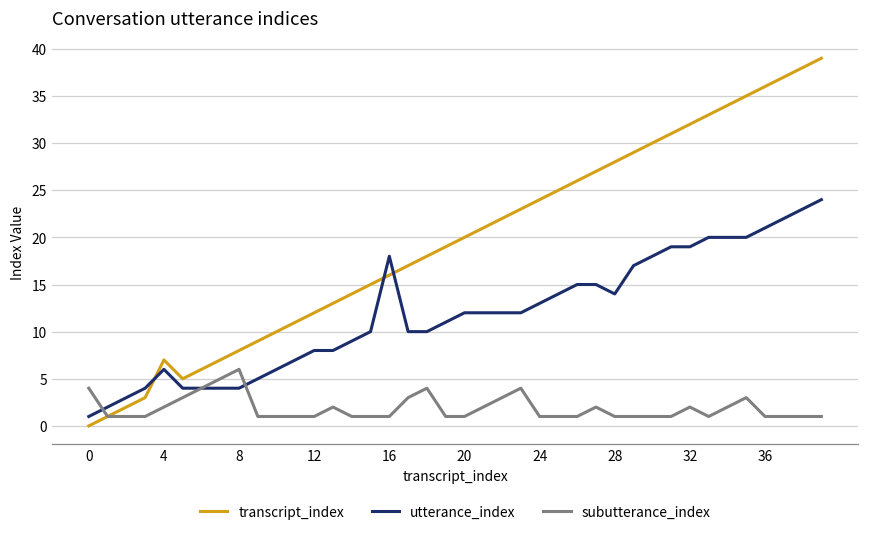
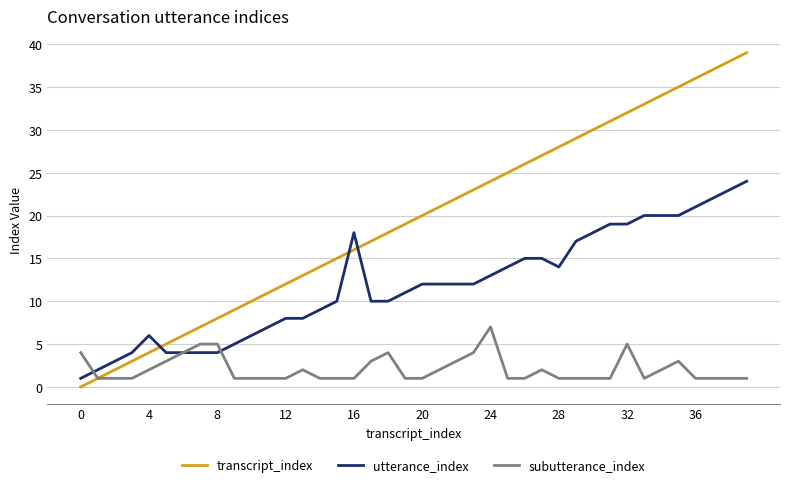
  {
    "transcript_index": {
      "0": 0,
-     "4": 7,
+     "4": 4,
      "8": 8,
      "12": 12,
      "16": 16,
      "20": 20,
      "24": 24,
      "28": 28,
      "32": 32,
      "36": 36
    },
    "utterance_index": {
      "0": 1,
      "4": 6,
      "8": 4,
      "12": 8,
      "16": 18,
      "20": 12,
      "24": 13,
      "28": 14,
      "32": 19,
      "36": 21
    },
    "subutterance_index": {
      "0": 4,
      "4": 2,
-     "8": 6,
+     "8": 5,
      "12": 1,
      "16": 1,
      "20": 1,
-     "24": 1,
+     "24": 7,
      "28": 1,
-     "32": 2,
+     "32": 5,
      "36": 1
    }
  }
